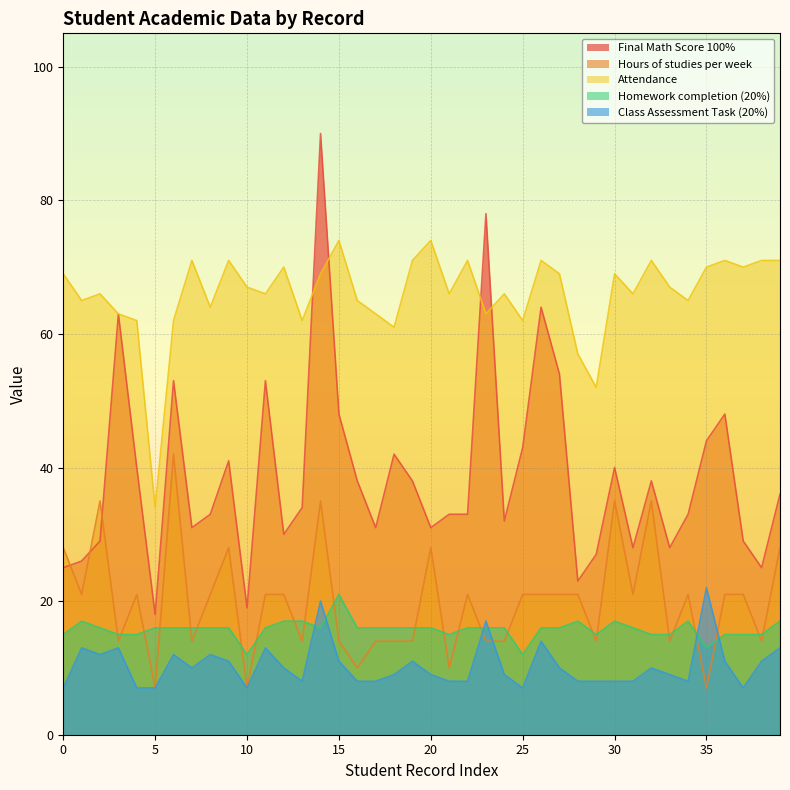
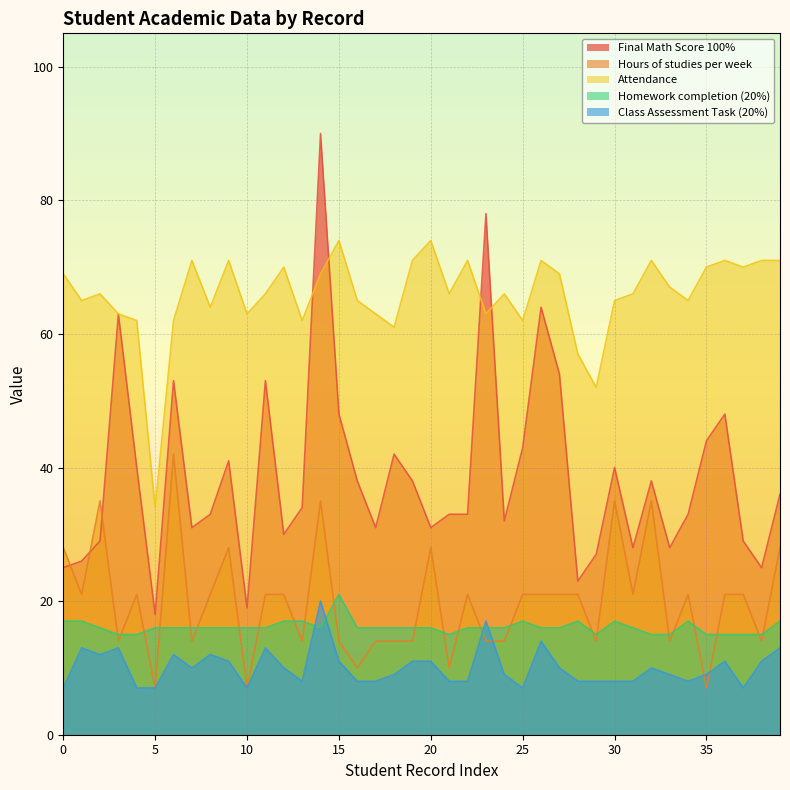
  {
    "Attendance": {
      "0": 69,
      "5": 34,
-     "10": 67,
+     "10": 63,
      "15": 74,
      "20": 74,
      "25": 62,
-     "30": 69,
+     "30": 65,
      "35": 70
    },
    "Homework completion (20%)": {
-     "0": 15,
+     "0": 17,
      "5": 16,
-     "10": 12,
+     "10": 16,
      "15": 21,
      "20": 16,
-     "25": 12,
+     "25": 17,
      "30": 17,
-     "35": 13
+     "35": 15
    },
    "Class Assessment Task (20%)": {
      "0": 7,
      "15": 11,
-     "20": 9,
+     "20": 11,
      "25": 7,
      "30": 8,
-     "35": 22
+     "35": 9
    }
  }
